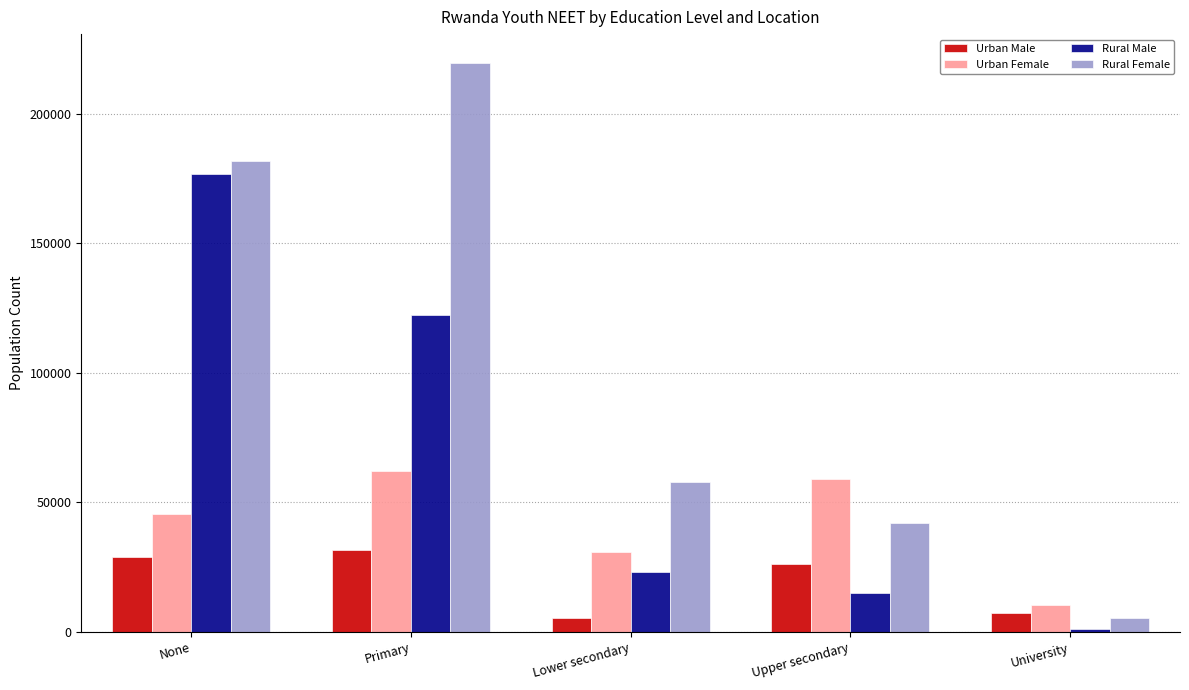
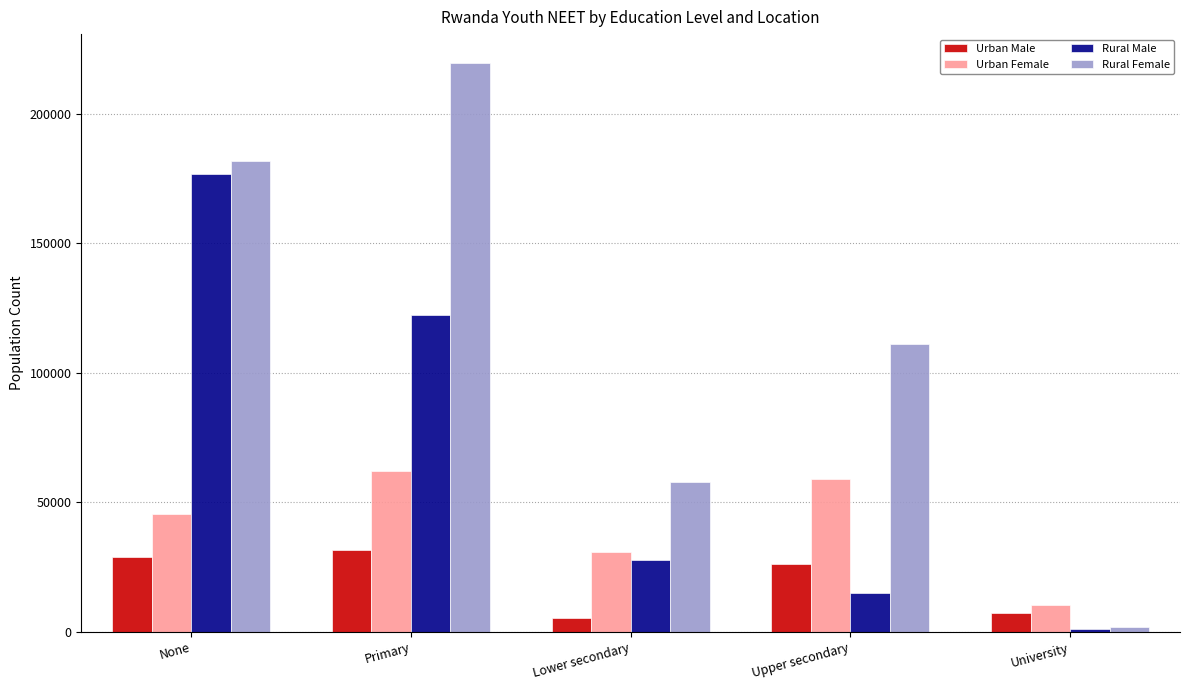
  {
    "Urban Male": {
      "None": 29000,
      "Primary": 31000,
      "Lower secondary": 5000,
      "Upper secondary": 26000,
      "University": 7000
    },
    "Urban Female": {
      "None": 45000,
      "Primary": 62000,
      "Lower secondary": 31000,
      "Upper secondary": 59000,
      "University": 10000
    },
    "Rural Male": {
      "None": 177000,
      "Primary": 122000,
-     "Lower secondary": 23000,
+     "Lower secondary": 28000,
      "Upper secondary": 15000,
      "University": 1000
    },
    "Rural Female": {
      "None": 182000,
      "Primary": 220000,
      "Lower secondary": 58000,
-     "Upper secondary": 42000,
-     "University": 5000
+     "Upper secondary": 111000,
+     "University": 2000
    }
  }
